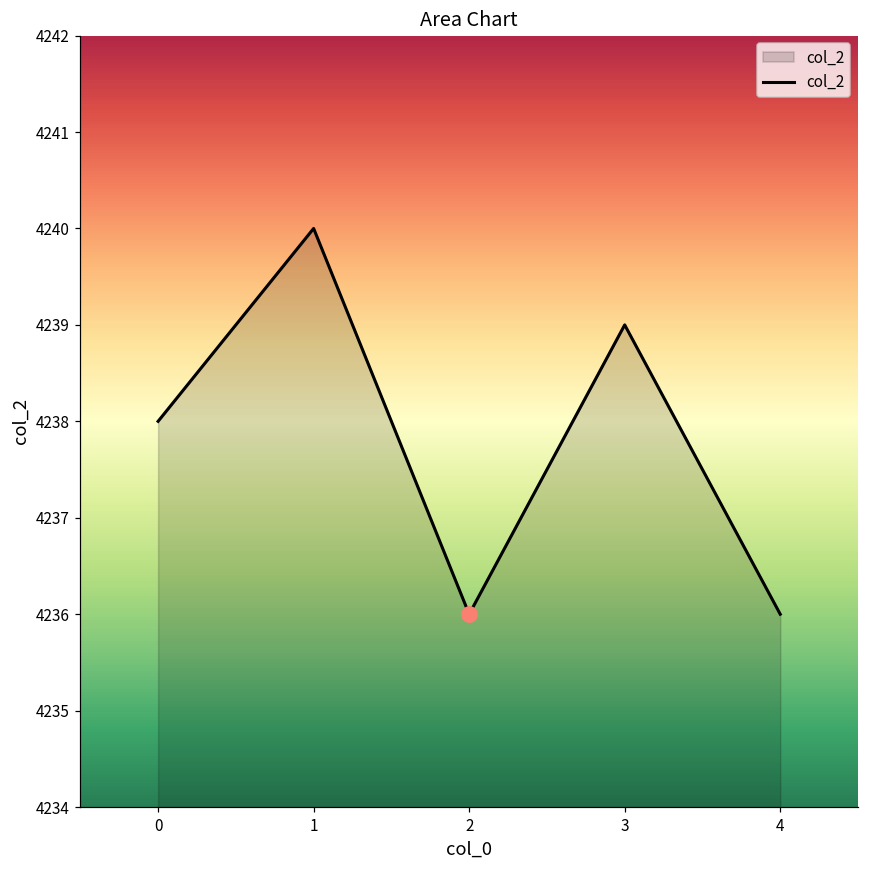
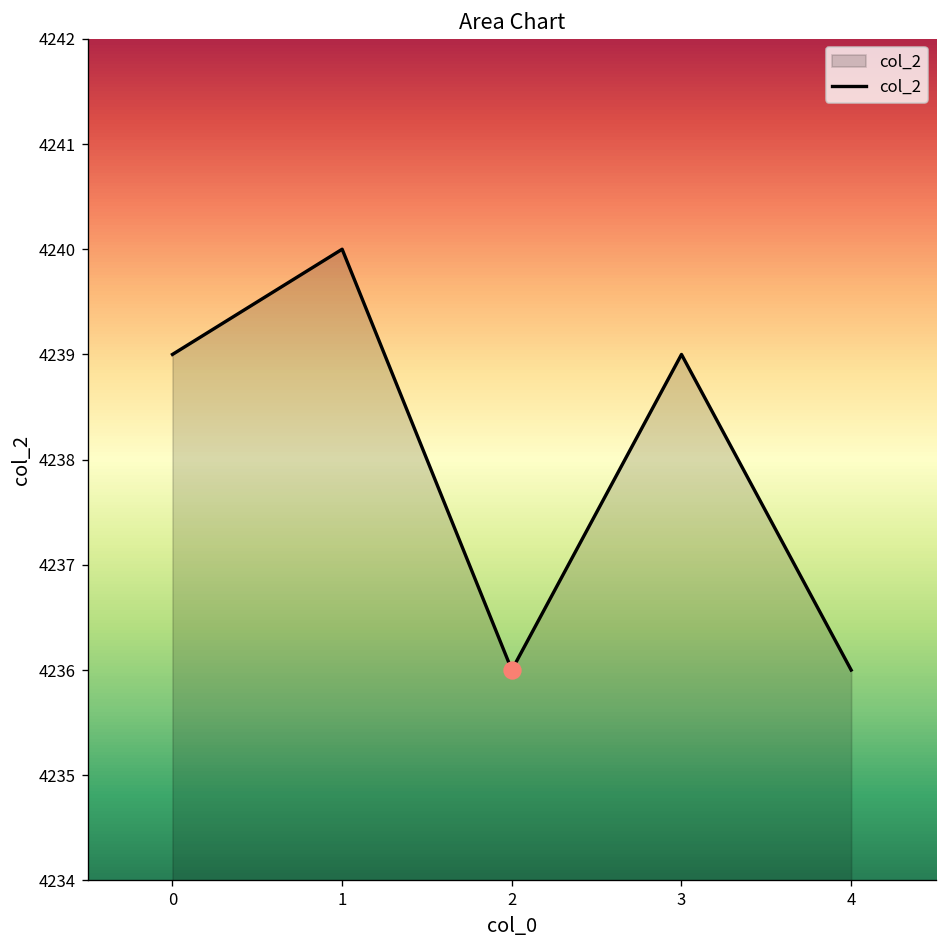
  {
    "col_2": {
-     "0": 4238,
+     "0": 4239,
      "1": 4240,
      "3": 4239,
      "4": 4236
    }
  }
